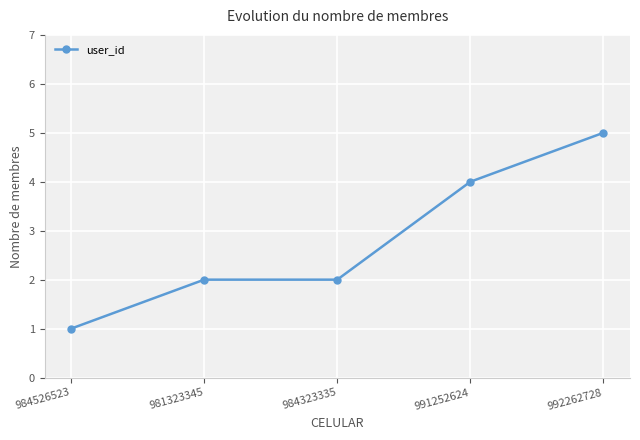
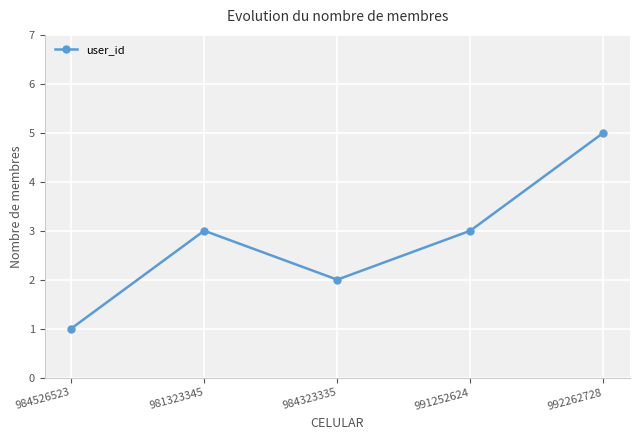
  {
    "984526523": 1,
-   "981323345": 2,
+   "981323345": 3,
    "984323335": 2,
-   "991252624": 4,
+   "991252624": 3,
    "992262728": 5
  }
